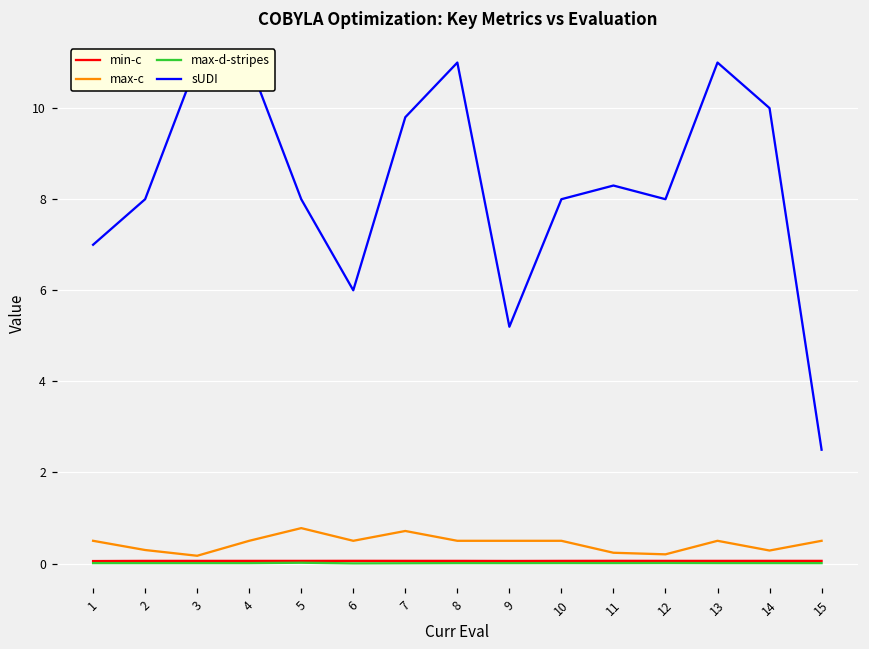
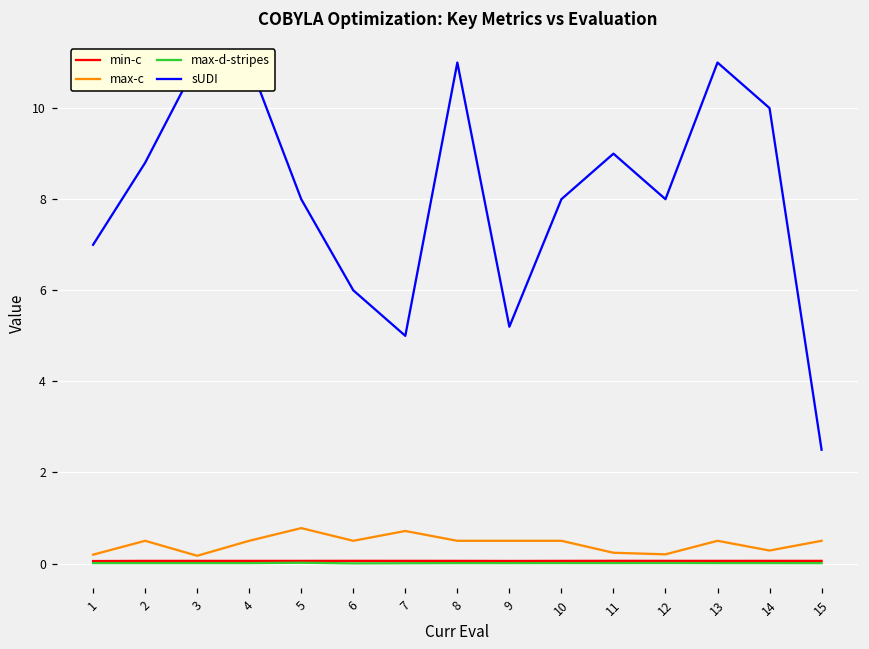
  {
    "max-c": {
-     "1": 0.5,
-     "2": 0.3,
+     "1": 0.2,
+     "2": 0.5,
      "3": 0.2,
      "4": 0.5,
      "5": 0.8,
      "6": 0.5,
      "7": 0.7,
      "8": 0.5,
      "9": 0.5,
      "10": 0.5,
      "11": 0.2,
      "12": 0.2,
      "13": 0.5,
      "14": 0.3,
      "15": 0.5
    },
    "sUDI": {
      "1": 7.0,
-     "2": 8.0,
+     "2": 8.8,
      "5": 8.0,
      "6": 6.0,
-     "7": 9.8,
+     "7": 5.0,
      "8": 11.0,
      "9": 5.2,
      "10": 8.0,
-     "11": 8.3,
+     "11": 9.0,
      "12": 8.0,
      "13": 11.0,
      "14": 10.0,
      "15": 2.5
    }
  }
